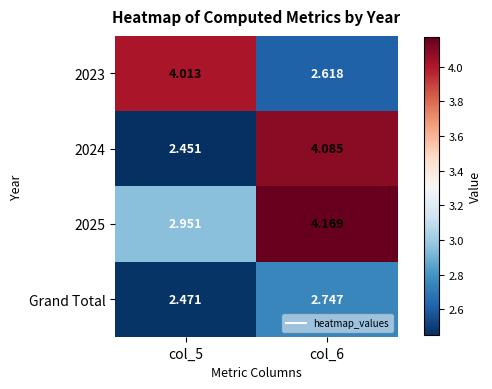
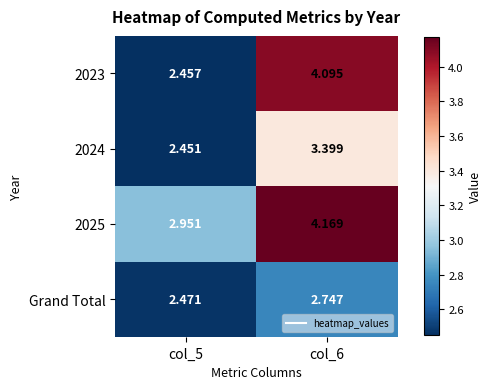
  {
    "2023": {
-     "col_5": 4.013,
-     "col_6": 2.618
+     "col_5": 2.457,
+     "col_6": 4.095
    },
    "2024": {
      "col_5": 2.451,
-     "col_6": 4.085
+     "col_6": 3.399
    },
    "2025": {
      "col_5": 2.951,
      "col_6": 4.169
    },
    "Grand Total": {
      "col_5": 2.471,
      "col_6": 2.747
    }
  }
